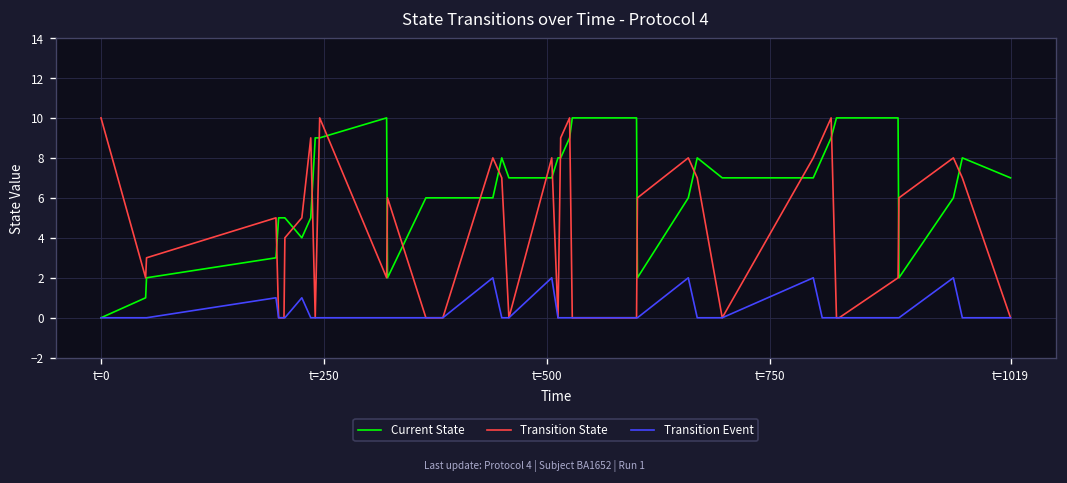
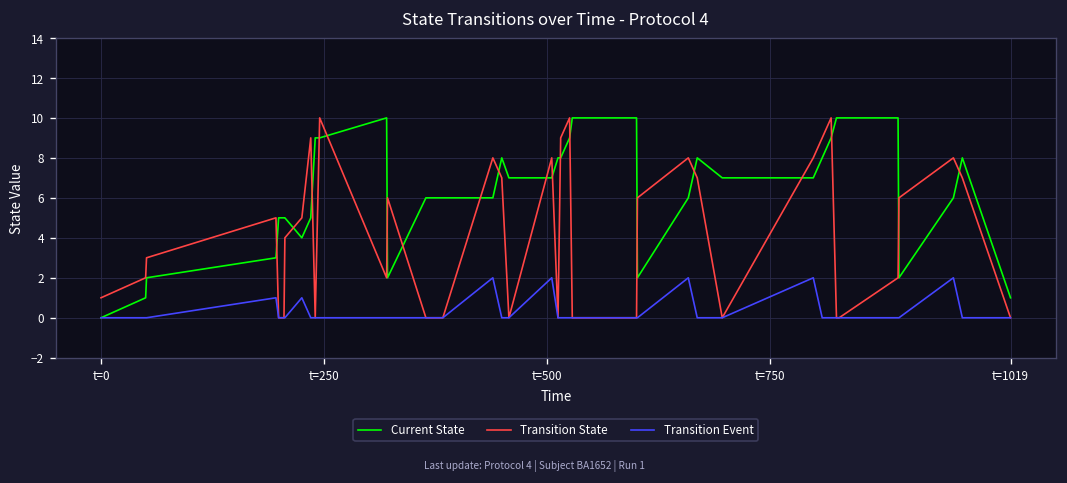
  {
    "Current State": {
-     "t=1019": 7
+     "t=1019": 1
    },
    "Transition State": {
-     "t=0": 10
+     "t=0": 1
    }
  }
